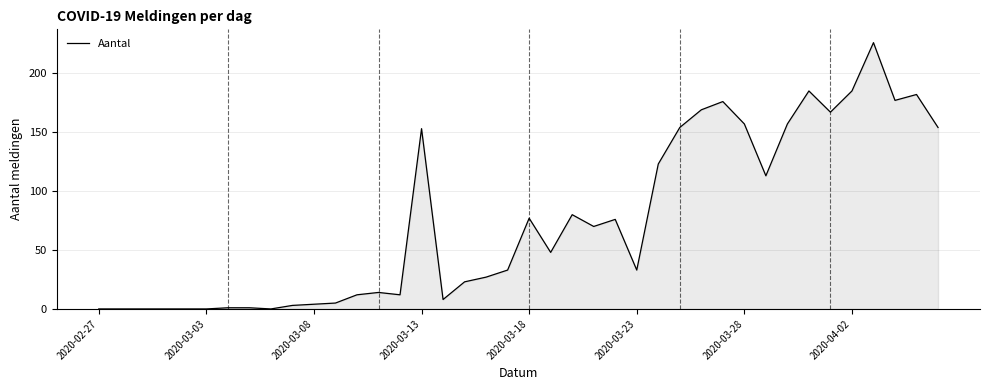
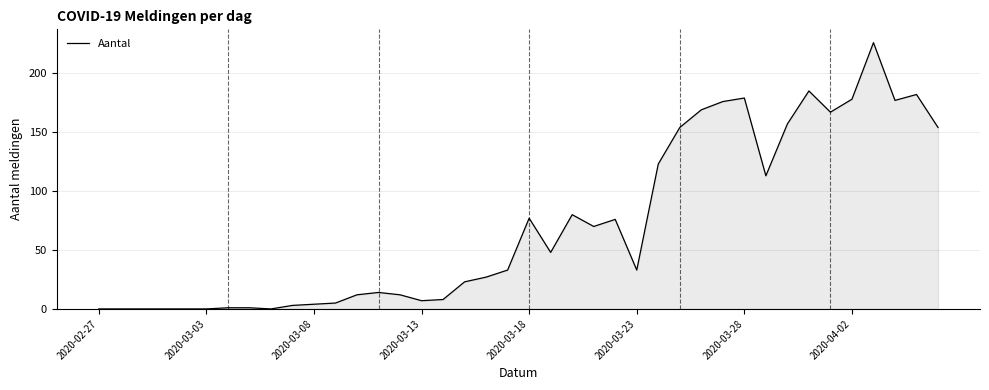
  {
    "2020-02-27": 0,
    "2020-03-03": 0,
    "2020-03-08": 4,
-   "2020-03-13": 153,
+   "2020-03-13": 7,
    "2020-03-18": 77,
    "2020-03-23": 33,
-   "2020-03-28": 157,
-   "2020-04-02": 185
+   "2020-03-28": 179,
+   "2020-04-02": 178
  }
